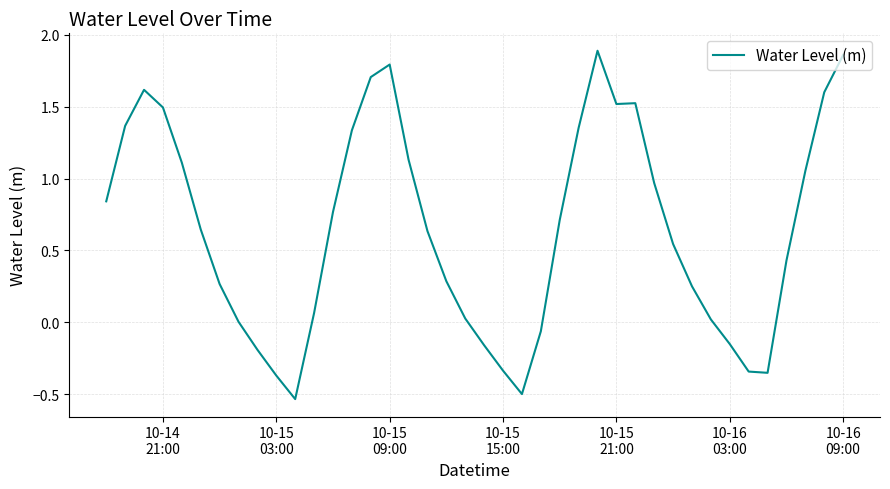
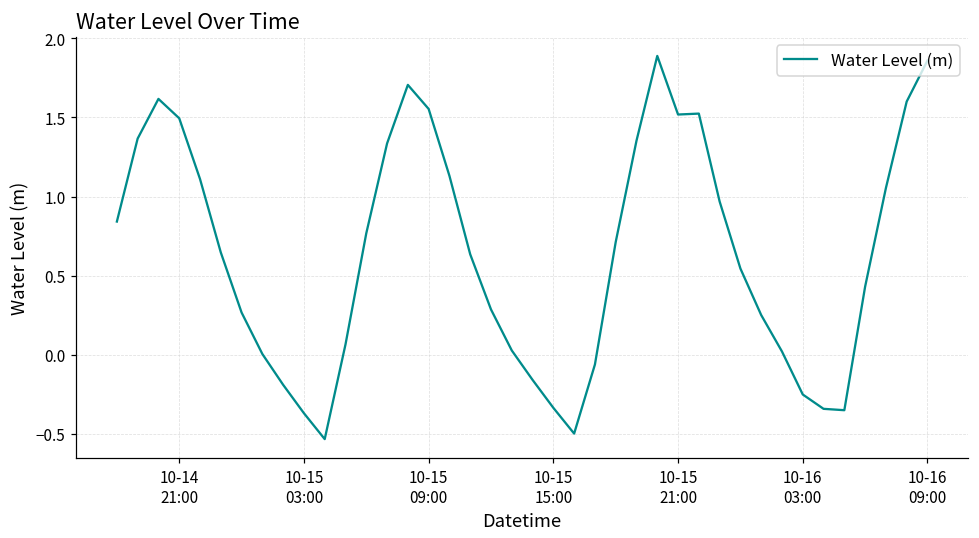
  {
    "10-14 21:00": 1.49,
    "10-15 03:00": -0.37,
-   "10-15 09:00": 1.79,
+   "10-15 09:00": 1.55,
    "10-15 15:00": -0.34,
    "10-15 21:00": 1.52,
-   "10-16 03:00": -0.15
+   "10-16 03:00": -0.25
  }
